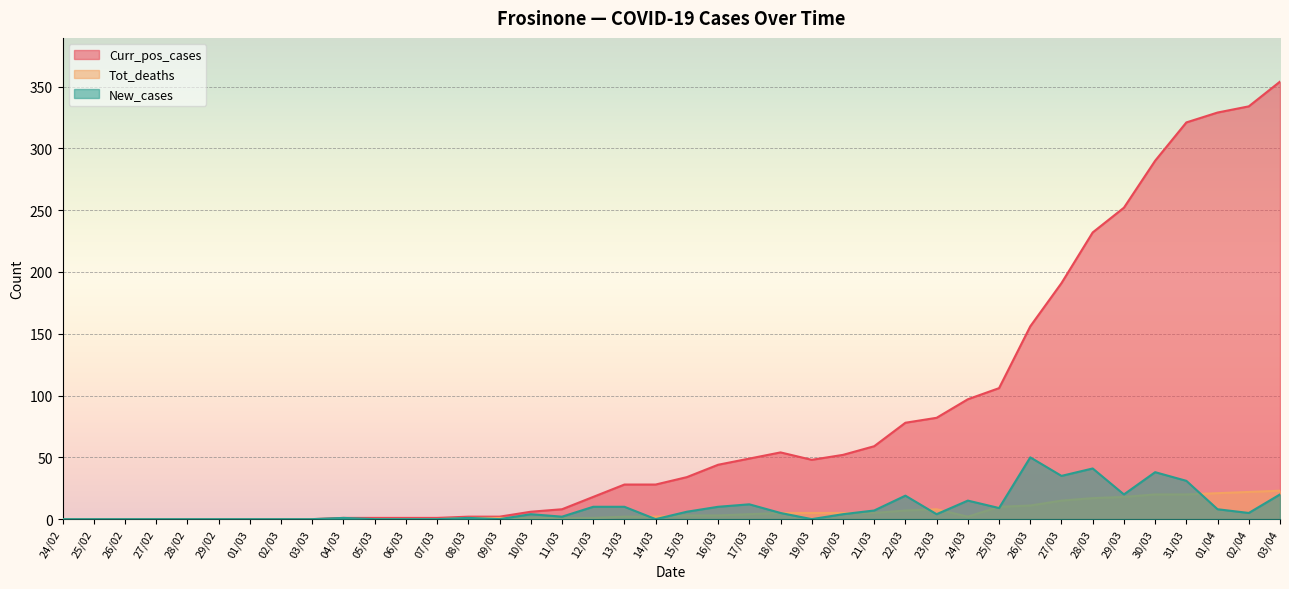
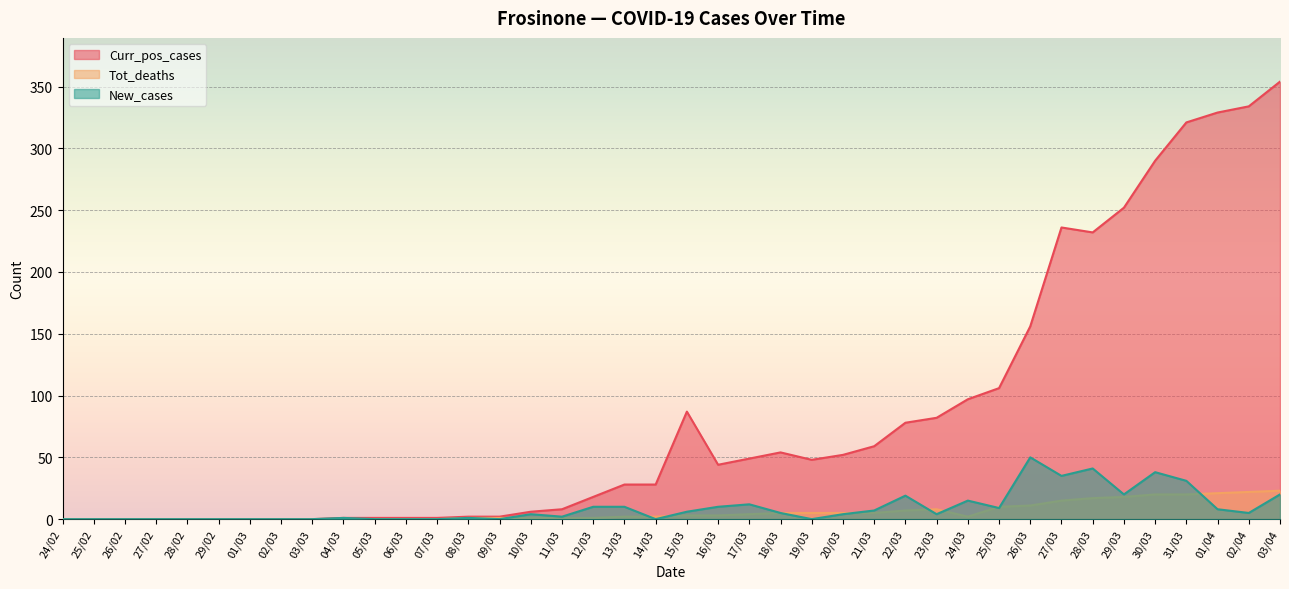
  {
    "Curr_pos_cases": {
      "11/03": 8,
      "12/03": 18,
      "13/03": 28,
      "14/03": 28,
-     "15/03": 34,
+     "15/03": 87,
      "16/03": 44,
      "17/03": 49,
      "18/03": 54,
      "19/03": 48,
      "20/03": 52,
      "21/03": 59,
      "22/03": 78,
      "23/03": 82,
      "24/03": 97,
      "25/03": 106,
      "26/03": 156,
-     "27/03": 191,
+     "27/03": 236,
      "28/03": 232,
      "29/03": 252,
      "30/03": 290,
      "31/03": 321,
      "01/04": 329,
      "02/04": 334,
      "03/04": 354
    },
    "Tot_deaths": {
      "10/03": 1,
      "12/03": 1,
      "13/03": 2,
      "15/03": 3,
      "16/03": 3,
      "17/03": 4,
      "19/03": 5,
      "22/03": 7,
      "23/03": 8,
      "24/03": 2,
      "26/03": 11,
      "27/03": 15,
      "28/03": 17,
      "30/03": 20,
      "31/03": 20,
      "01/04": 21,
      "02/04": 22,
      "03/04": 23
    },
    "New_cases": {
      "12/03": 10,
      "13/03": 10,
      "15/03": 6,
      "16/03": 10,
      "17/03": 12,
      "19/03": 0,
      "22/03": 19,
      "23/03": 4,
      "24/03": 15,
      "26/03": 50,
      "27/03": 35,
      "28/03": 41,
      "30/03": 38,
      "31/03": 31,
      "01/04": 8,
      "02/04": 5,
      "03/04": 20
    }
  }
